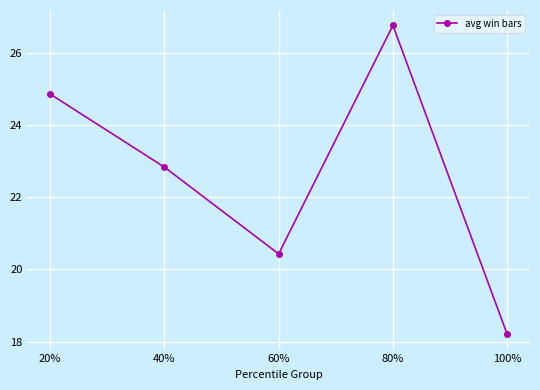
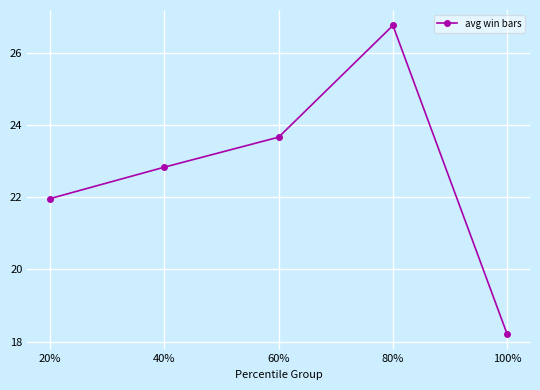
  {
-   "20%": 24.9,
+   "20%": 22.0,
    "40%": 22.8,
-   "60%": 20.4,
+   "60%": 23.7,
    "80%": 26.8,
    "100%": 18.2
  }
